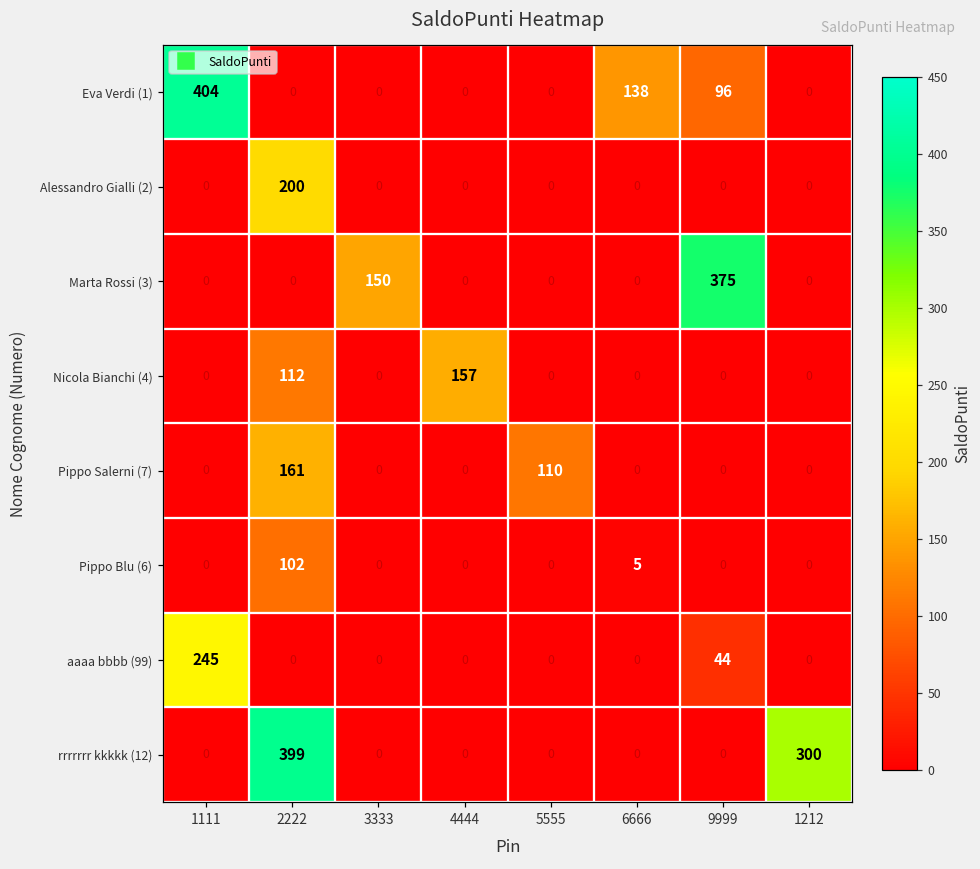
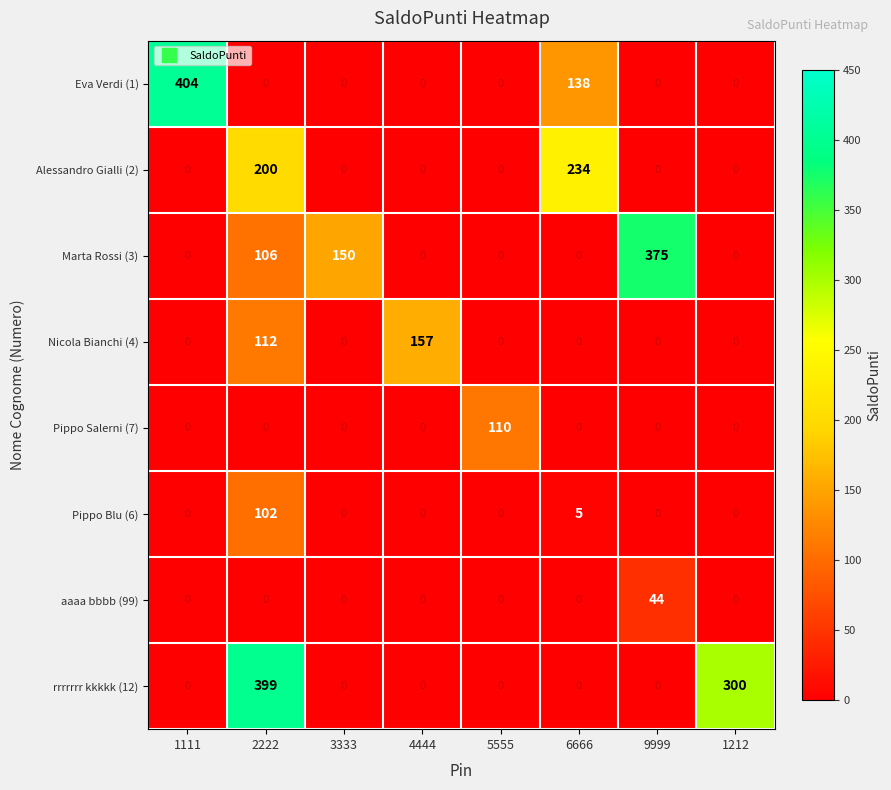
  {
    "Eva Verdi (1)": {
      "1111": 404,
      "2222": 0,
      "3333": 0,
      "4444": 0,
      "5555": 0,
      "6666": 138,
-     "9999": 96,
+     "9999": 0,
      "1212": 0
    },
    "Alessandro Gialli (2)": {
      "1111": 0,
      "2222": 200,
      "3333": 0,
      "4444": 0,
      "5555": 0,
-     "6666": 0,
+     "6666": 234,
      "9999": 0,
      "1212": 0
    },
    "Marta Rossi (3)": {
      "1111": 0,
-     "2222": 0,
+     "2222": 106,
      "3333": 150,
      "4444": 0,
      "5555": 0,
      "6666": 0,
      "9999": 375,
      "1212": 0
    },
    "Nicola Bianchi (4)": {
      "1111": 0,
      "2222": 112,
      "3333": 0,
      "4444": 157,
      "5555": 0,
      "6666": 0,
      "9999": 0,
      "1212": 0
    },
    "Pippo Salerni (7)": {
      "1111": 0,
-     "2222": 161,
+     "2222": 0,
      "3333": 0,
      "4444": 0,
      "5555": 110,
      "6666": 0,
      "9999": 0,
      "1212": 0
    },
    "Pippo Blu (6)": {
      "1111": 0,
      "2222": 102,
      "3333": 0,
      "4444": 0,
      "5555": 0,
      "6666": 5,
      "9999": 0,
      "1212": 0
    },
    "aaaa bbbb (99)": {
-     "1111": 245,
+     "1111": 0,
      "2222": 0,
      "3333": 0,
      "4444": 0,
      "5555": 0,
      "6666": 0,
      "9999": 44,
      "1212": 0
    },
    "rrrrrrr kkkkk (12)": {
      "1111": 0,
      "2222": 399,
      "3333": 0,
      "4444": 0,
      "5555": 0,
      "6666": 0,
      "9999": 0,
      "1212": 300
    }
  }
